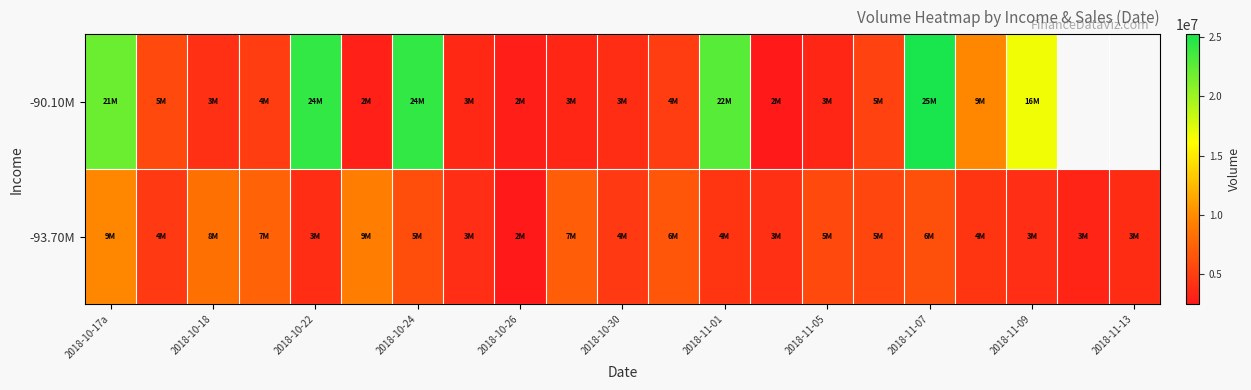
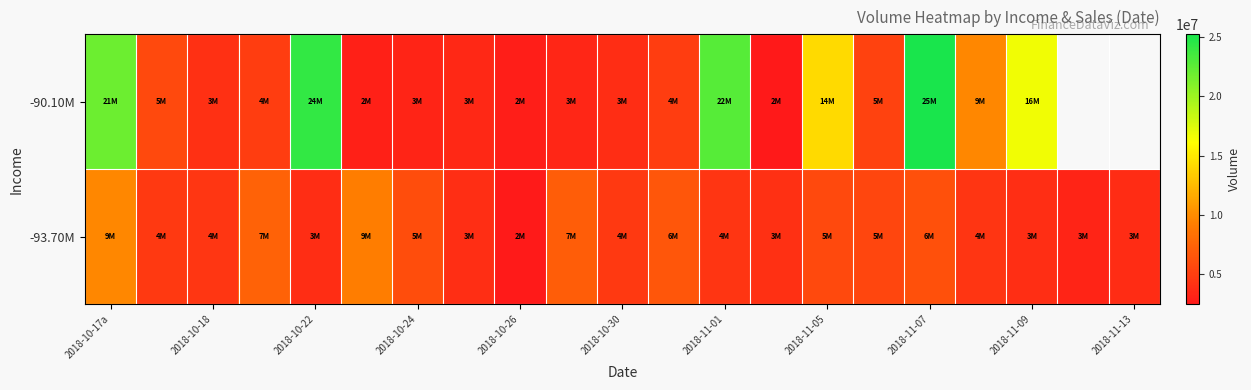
  {
    "-90.10M": {
      "2018-10-17a": "21M",
      "2018-10-18": "3M",
      "2018-10-22": "24M",
-     "2018-10-24": "24M",
+     "2018-10-24": "3M",
      "2018-10-26": "2M",
      "2018-10-30": "3M",
      "2018-11-01": "22M",
-     "2018-11-05": "3M",
+     "2018-11-05": "14M",
      "2018-11-07": "25M",
      "2018-11-09": "16M"
    },
    "-93.70M": {
      "2018-10-17a": "9M",
-     "2018-10-18": "8M",
+     "2018-10-18": "4M",
      "2018-10-22": "3M",
      "2018-10-24": "5M",
      "2018-10-26": "2M",
      "2018-10-30": "4M",
      "2018-11-01": "4M",
      "2018-11-05": "5M",
      "2018-11-07": "6M",
      "2018-11-09": "3M",
      "2018-11-13": "3M"
    }
  }
